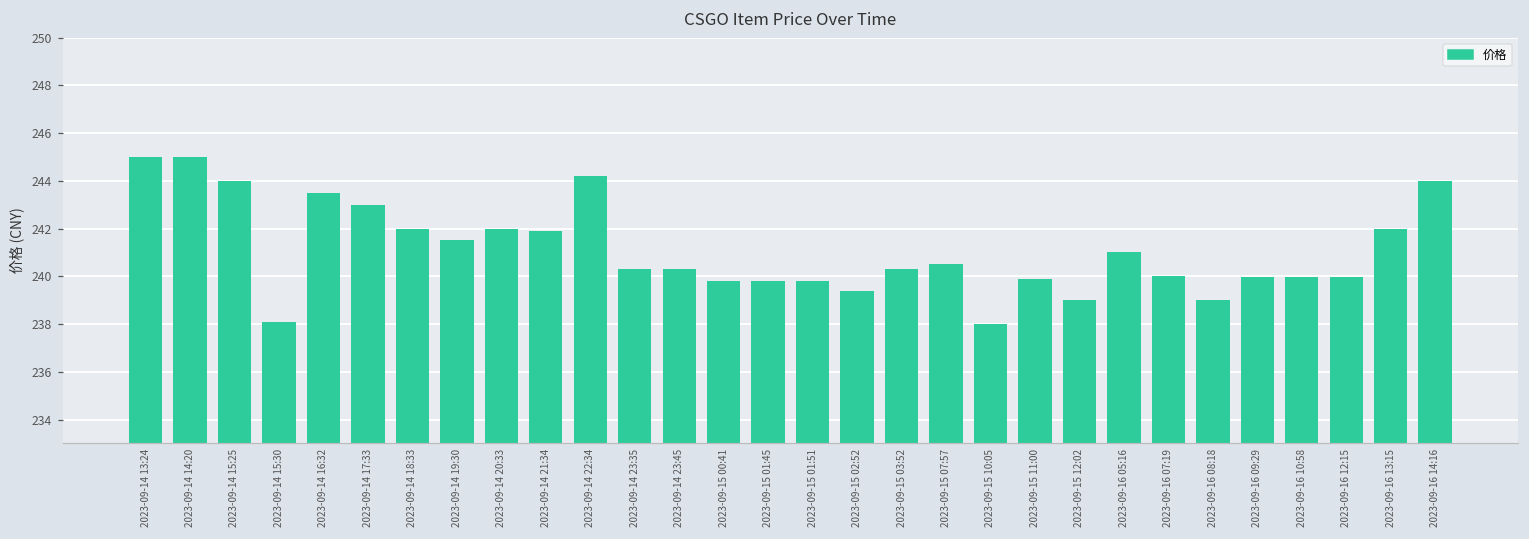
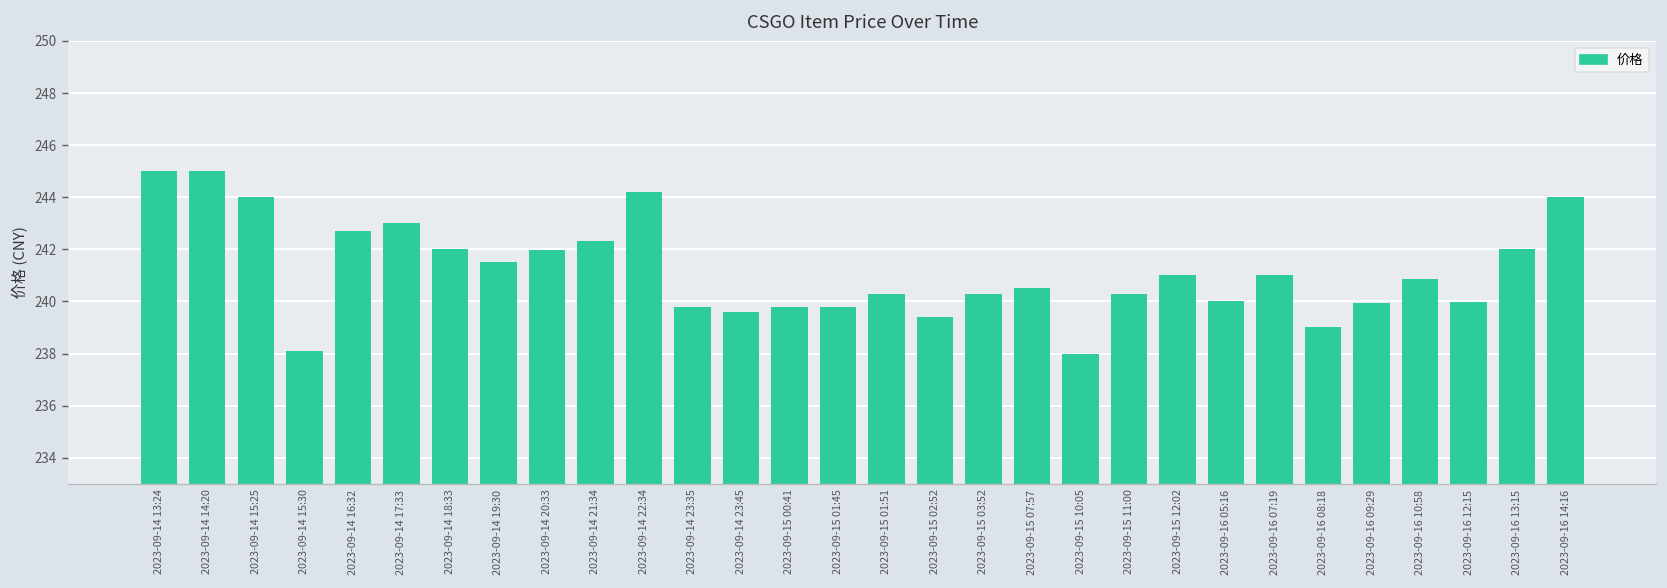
  {
    "2023-09-14 13:24": 245.0,
    "2023-09-14 14:20": 245.0,
    "2023-09-14 15:25": 244.0,
    "2023-09-14 15:30": 238.1,
-   "2023-09-14 16:32": 243.5,
+   "2023-09-14 16:32": 242.7,
    "2023-09-14 17:33": 243.0,
    "2023-09-14 18:33": 242.0,
    "2023-09-14 19:30": 241.5,
    "2023-09-14 20:33": 242.0,
-   "2023-09-14 21:34": 241.9,
+   "2023-09-14 21:34": 242.3,
    "2023-09-14 22:34": 244.2,
-   "2023-09-14 23:35": 240.3,
-   "2023-09-14 23:45": 240.3,
+   "2023-09-14 23:35": 239.8,
+   "2023-09-14 23:45": 239.6,
    "2023-09-15 00:41": 239.8,
    "2023-09-15 01:45": 239.8,
-   "2023-09-15 01:51": 239.8,
+   "2023-09-15 01:51": 240.3,
    "2023-09-15 02:52": 239.4,
    "2023-09-15 03:52": 240.3,
    "2023-09-15 07:57": 240.5,
    "2023-09-15 10:05": 238.0,
-   "2023-09-15 11:00": 239.9,
-   "2023-09-15 12:02": 239,
-   "2023-09-16 05:16": 241,
-   "2023-09-16 07:19": 240,
+   "2023-09-15 11:00": 240.3,
+   "2023-09-15 12:02": 241,
+   "2023-09-16 05:16": 240,
+   "2023-09-16 07:19": 241,
    "2023-09-16 08:18": 239.0,
    "2023-09-16 09:29": 240.0,
-   "2023-09-16 10:58": 240.0,
+   "2023-09-16 10:58": 240.9,
    "2023-09-16 12:15": 240.0,
    "2023-09-16 13:15": 242.0,
    "2023-09-16 14:16": 244.0
  }
